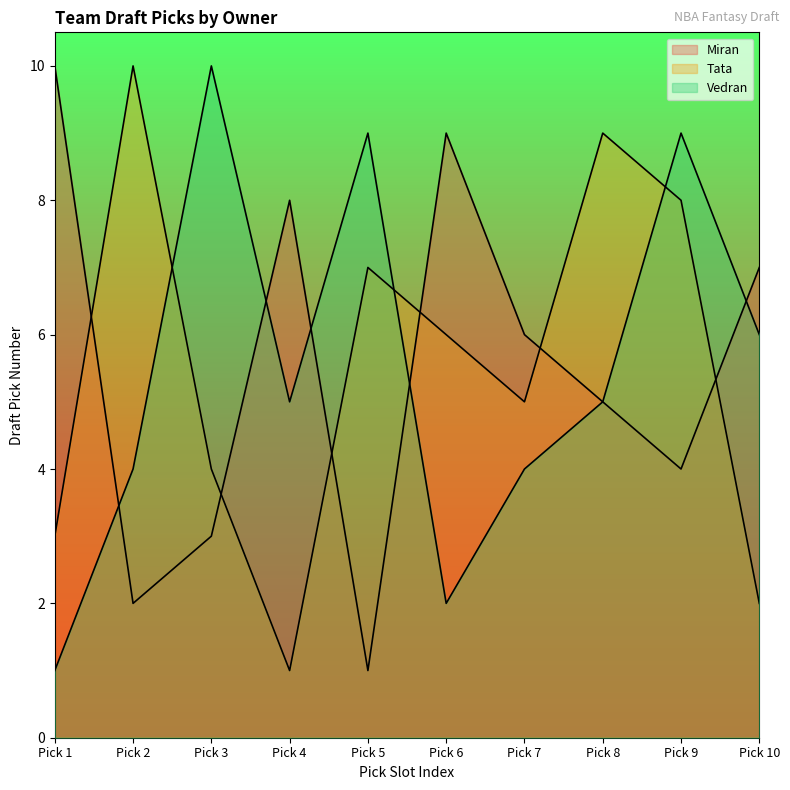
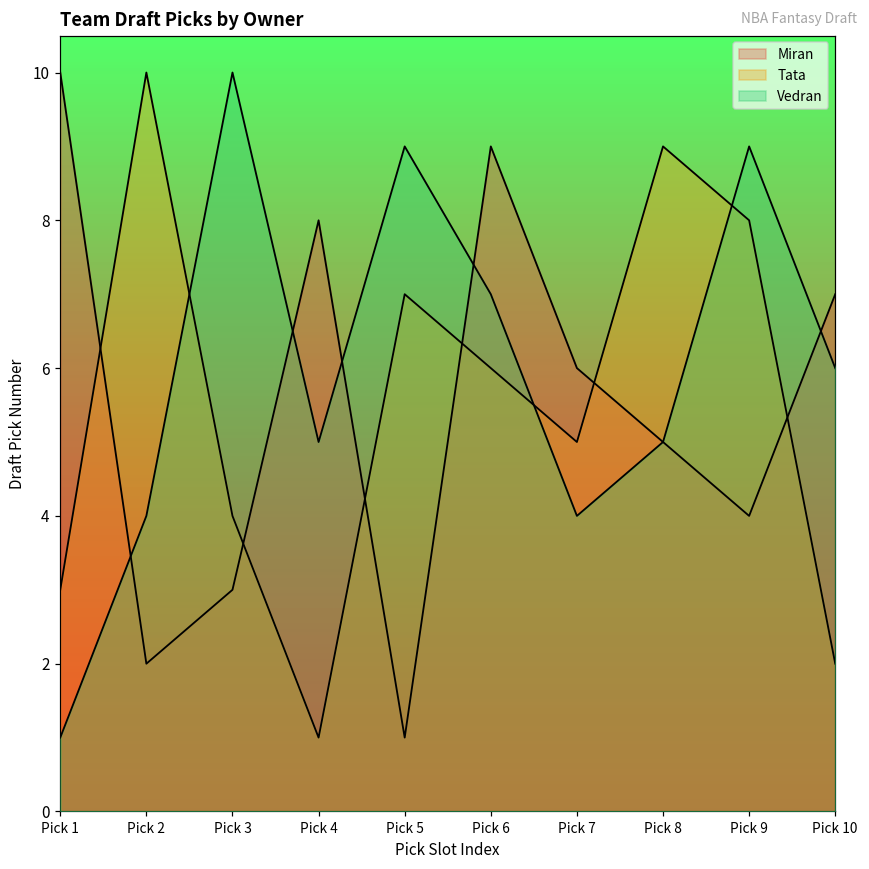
  {
    "Vedran": {
      "Pick 1": 1,
      "Pick 2": 4,
      "Pick 3": 10,
      "Pick 4": 5,
      "Pick 5": 9,
-     "Pick 6": 2,
+     "Pick 6": 7,
      "Pick 7": 4,
      "Pick 9": 9,
      "Pick 10": 6
    }
  }
